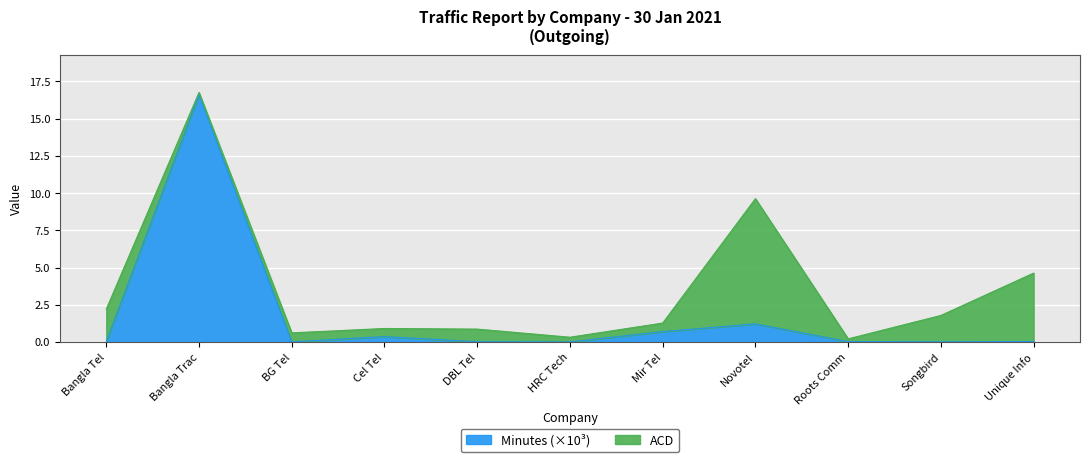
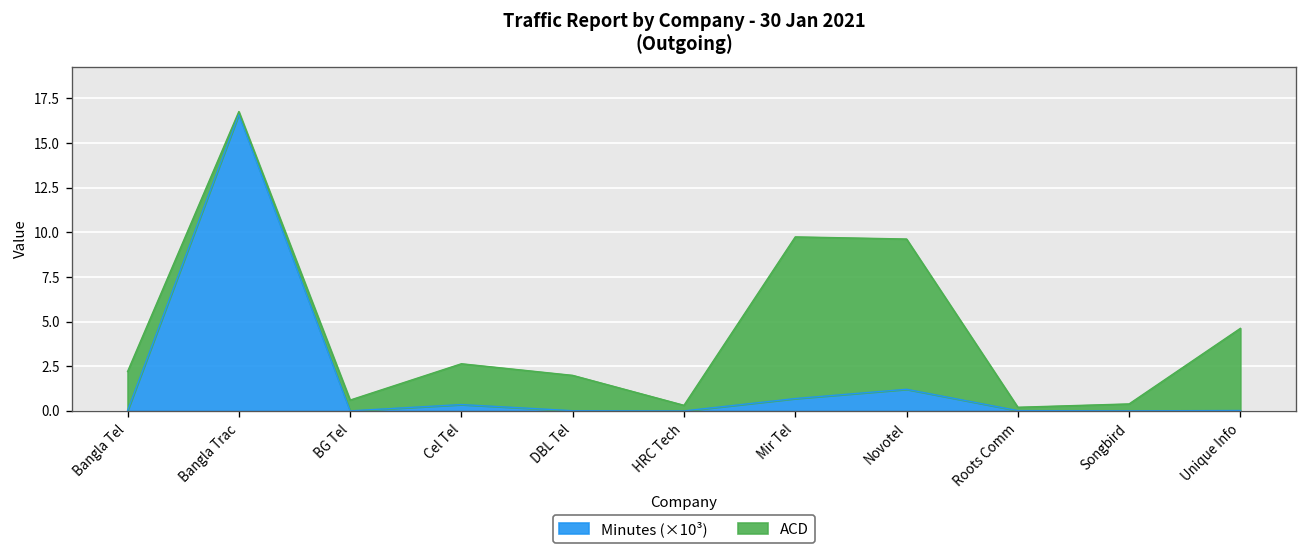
  {
    "Minutes (×10³)": {
      "Bangla Tel": 0.0,
      "BG Tel": 0.0,
      "Cel Tel": 0.4,
      "DBL Tel": 0.0,
      "HRC Tech": 0.0,
      "Mir Tel": 0.7,
      "Novotel": 1.2,
      "Roots Comm": 0.0,
      "Songbird": 0.0,
      "Unique Info": 0.0
    },
    "ACD": {
      "Bangla Tel": 2.2,
      "BG Tel": 0.6,
-     "Cel Tel": 0.5,
-     "DBL Tel": 0.9,
+     "Cel Tel": 2.3,
+     "DBL Tel": 2.0,
      "HRC Tech": 0.3,
-     "Mir Tel": 0.6,
+     "Mir Tel": 9.1,
      "Novotel": 8.4,
      "Roots Comm": 0.2,
-     "Songbird": 1.8,
+     "Songbird": 0.4,
      "Unique Info": 4.6
    }
  }
